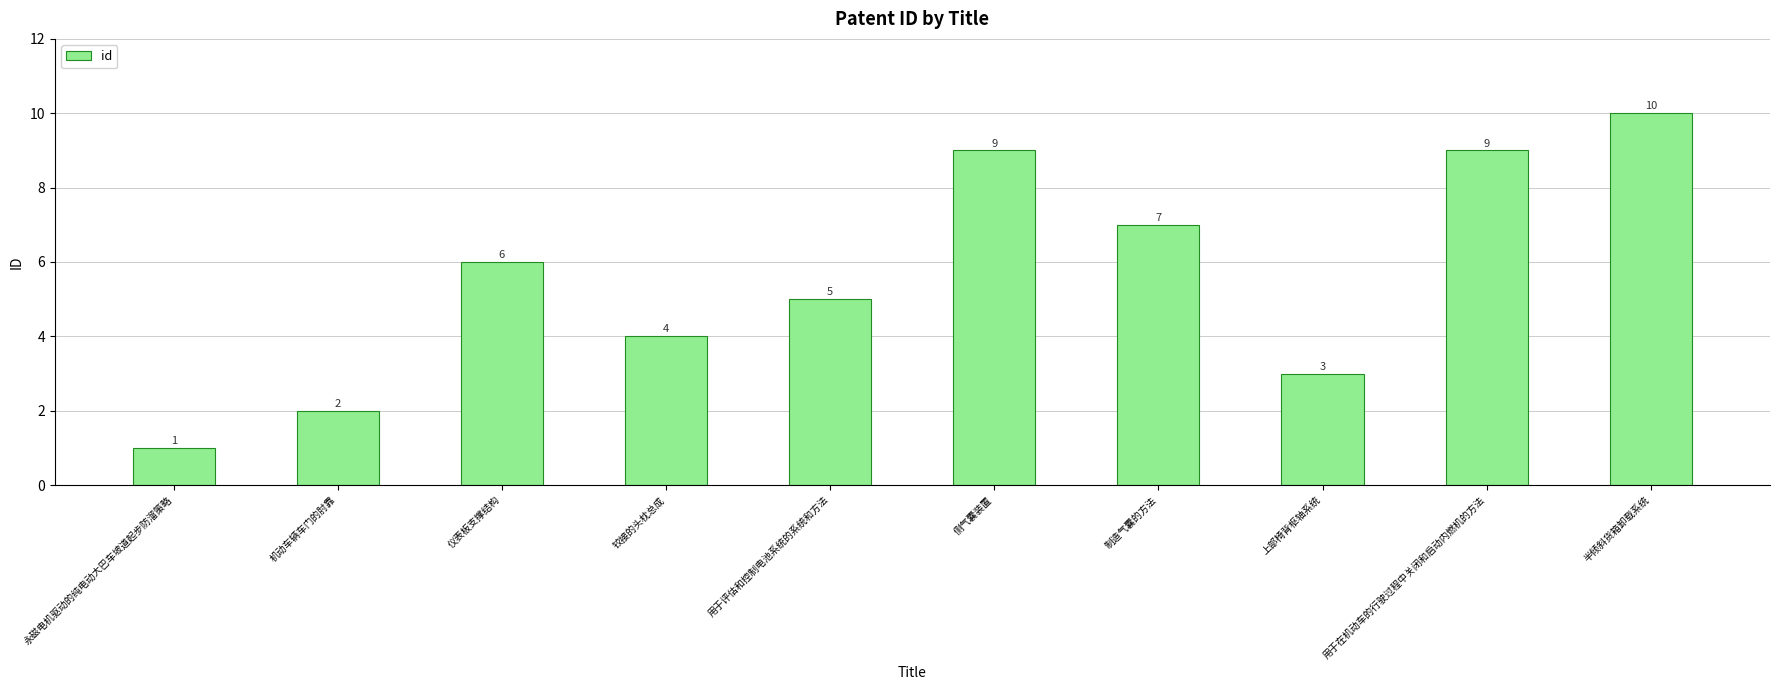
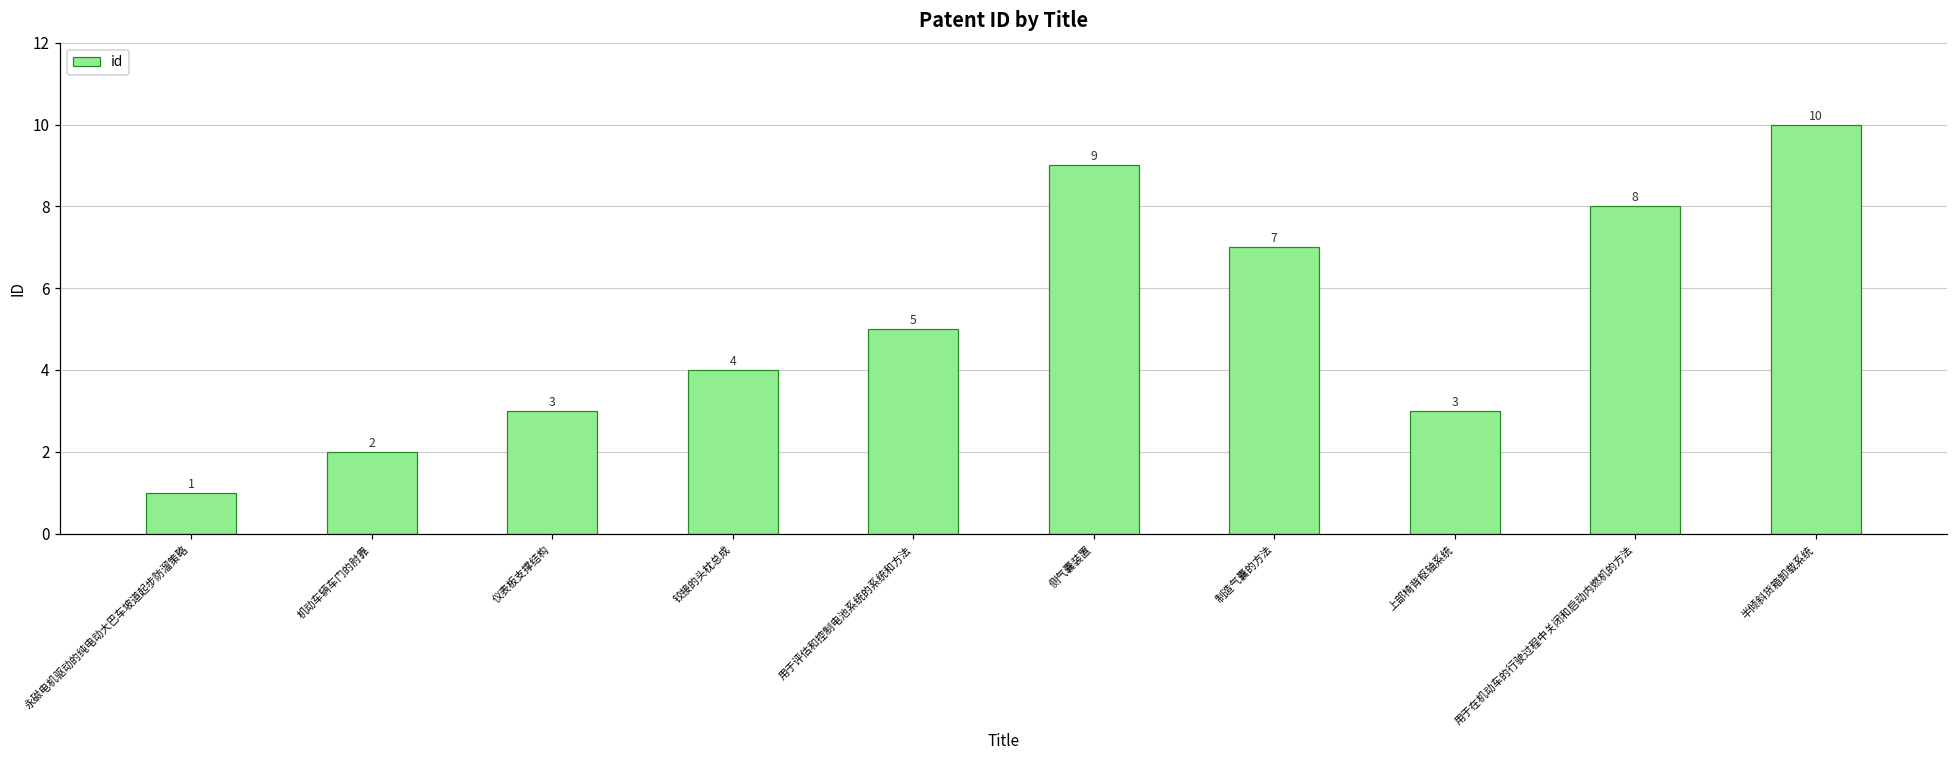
  {
    "永磁电机驱动的纯电动大巴车坡道起步防溜策略": 1,
    "机动车辆车门的肘靠": 2,
-   "仪表板支撑结构": 6,
+   "仪表板支撑结构": 3,
    "铰接的头枕总成": 4,
    "用于评估和控制电池系统的系统和方法": 5,
    "侧气囊装置": 9,
    "制造气囊的方法": 7,
    "上部椅背枢轴系统": 3,
-   "用于在机动车的行驶过程中关闭和启动内燃机的方法": 9,
+   "用于在机动车的行驶过程中关闭和启动内燃机的方法": 8,
    "半倾斜货箱卸载系统": 10
  }
